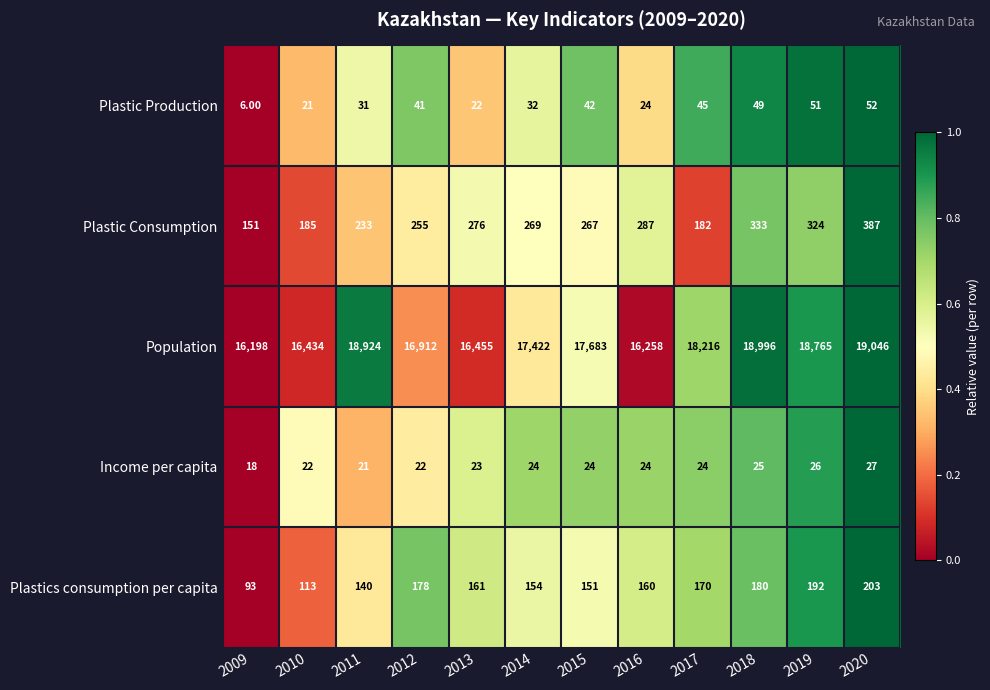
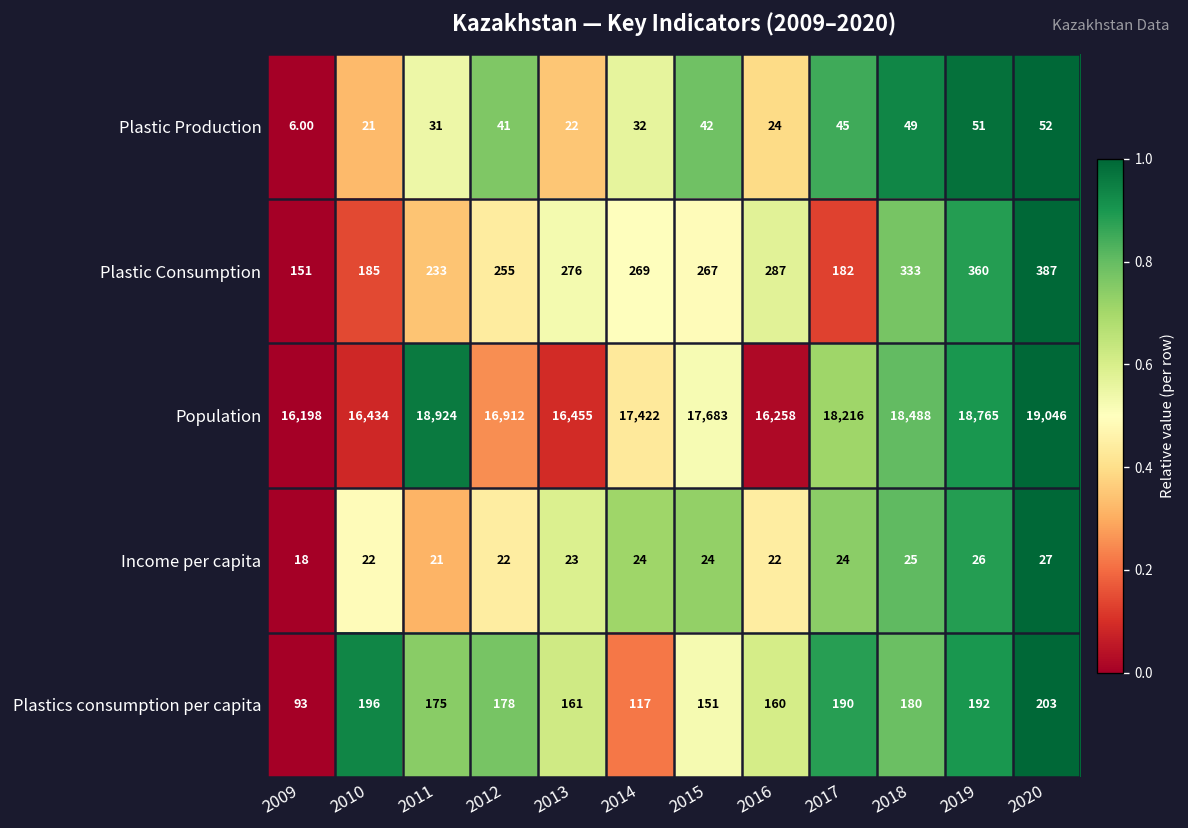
  {
    "Plastic Production": {
      "2009": "6.00",
      "2010": "21",
      "2011": "31",
      "2012": "41",
      "2013": "22",
      "2014": "32",
      "2015": "42",
      "2016": "24",
      "2017": "45",
      "2018": "49",
      "2019": "51",
      "2020": "52"
    },
    "Plastic Consumption": {
      "2009": "151",
      "2010": "185",
      "2011": "233",
      "2012": "255",
      "2013": "276",
      "2014": "269",
      "2015": "267",
      "2016": "287",
      "2017": "182",
      "2018": "333",
-     "2019": "324",
+     "2019": "360",
      "2020": "387"
    },
    "Population": {
      "2009": "16,198",
      "2010": "16,434",
      "2011": "18,924",
      "2012": "16,912",
      "2013": "16,455",
      "2014": "17,422",
      "2015": "17,683",
      "2016": "16,258",
      "2017": "18,216",
-     "2018": "18,996",
+     "2018": "18,488",
      "2019": "18,765",
      "2020": "19,046"
    },
    "Income per capita": {
      "2009": "18",
      "2010": "22",
      "2011": "21",
      "2012": "22",
      "2013": "23",
      "2014": "24",
      "2015": "24",
-     "2016": "24",
+     "2016": "22",
      "2017": "24",
      "2018": "25",
      "2019": "26",
      "2020": "27"
    },
    "Plastics consumption per capita": {
      "2009": "93",
-     "2010": "113",
-     "2011": "140",
+     "2010": "196",
+     "2011": "175",
      "2012": "178",
      "2013": "161",
-     "2014": "154",
+     "2014": "117",
      "2015": "151",
      "2016": "160",
-     "2017": "170",
+     "2017": "190",
      "2018": "180",
      "2019": "192",
      "2020": "203"
    }
  }
